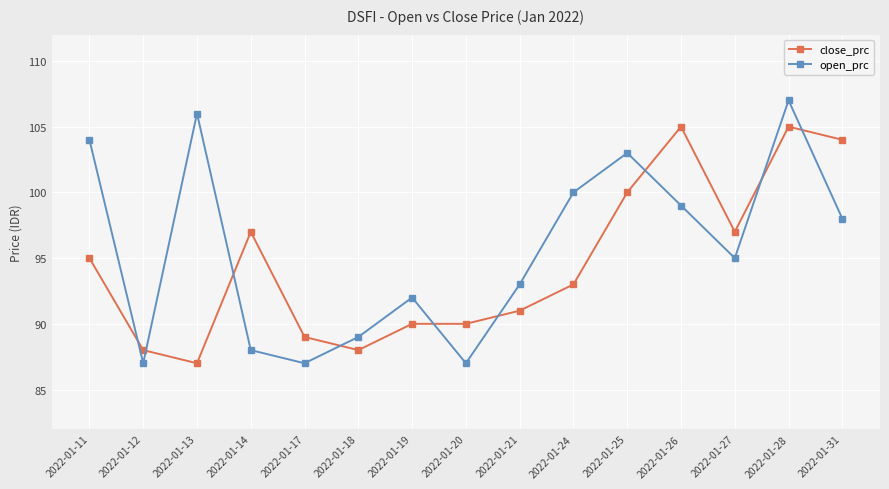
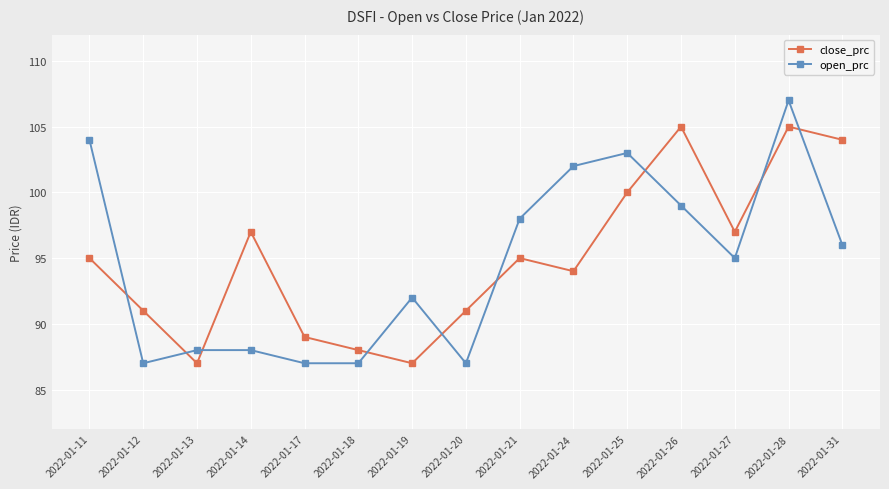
  {
    "close_prc": {
      "2022-01-11": 95,
-     "2022-01-12": 88,
+     "2022-01-12": 91,
      "2022-01-13": 87,
      "2022-01-14": 97,
      "2022-01-17": 89,
      "2022-01-18": 88,
-     "2022-01-19": 90,
-     "2022-01-20": 90,
-     "2022-01-21": 91,
-     "2022-01-24": 93,
+     "2022-01-19": 87,
+     "2022-01-20": 91,
+     "2022-01-21": 95,
+     "2022-01-24": 94,
      "2022-01-25": 100,
      "2022-01-26": 105,
      "2022-01-27": 97,
      "2022-01-28": 105,
      "2022-01-31": 104
    },
    "open_prc": {
      "2022-01-11": 104,
      "2022-01-12": 87,
-     "2022-01-13": 106,
+     "2022-01-13": 88,
      "2022-01-14": 88,
      "2022-01-17": 87,
-     "2022-01-18": 89,
+     "2022-01-18": 87,
      "2022-01-19": 92,
      "2022-01-20": 87,
-     "2022-01-21": 93,
-     "2022-01-24": 100,
+     "2022-01-21": 98,
+     "2022-01-24": 102,
      "2022-01-25": 103,
      "2022-01-26": 99,
      "2022-01-27": 95,
      "2022-01-28": 107,
-     "2022-01-31": 98
+     "2022-01-31": 96
    }
  }
